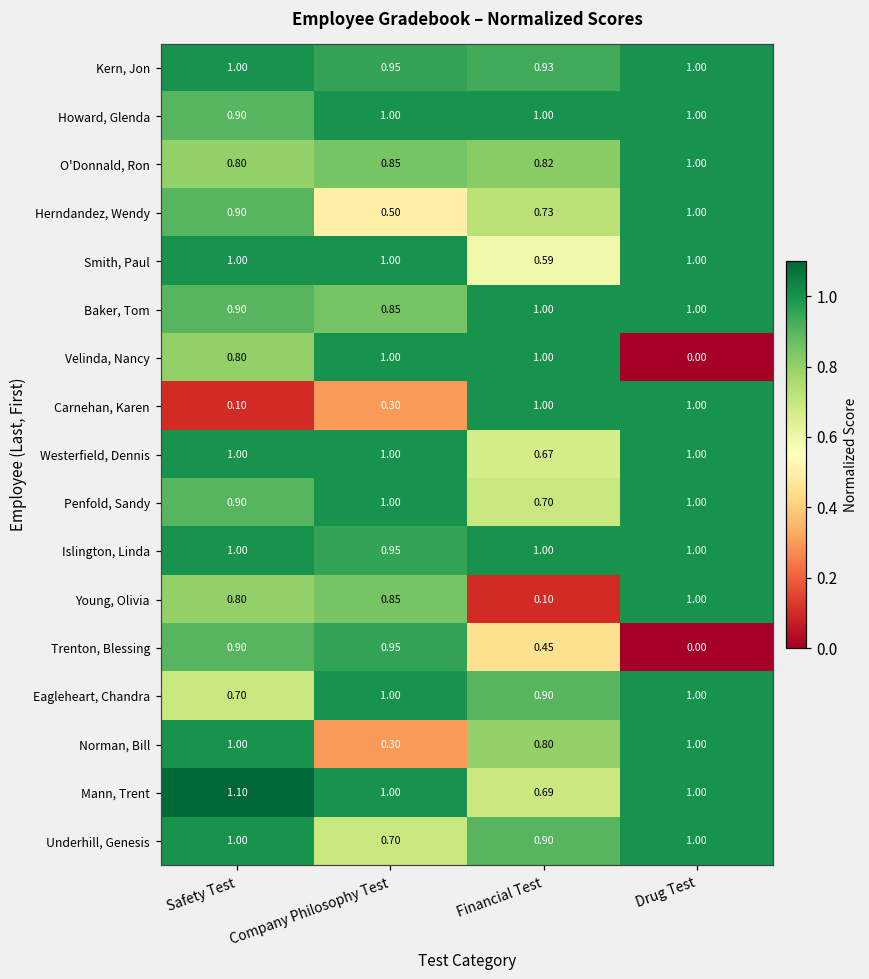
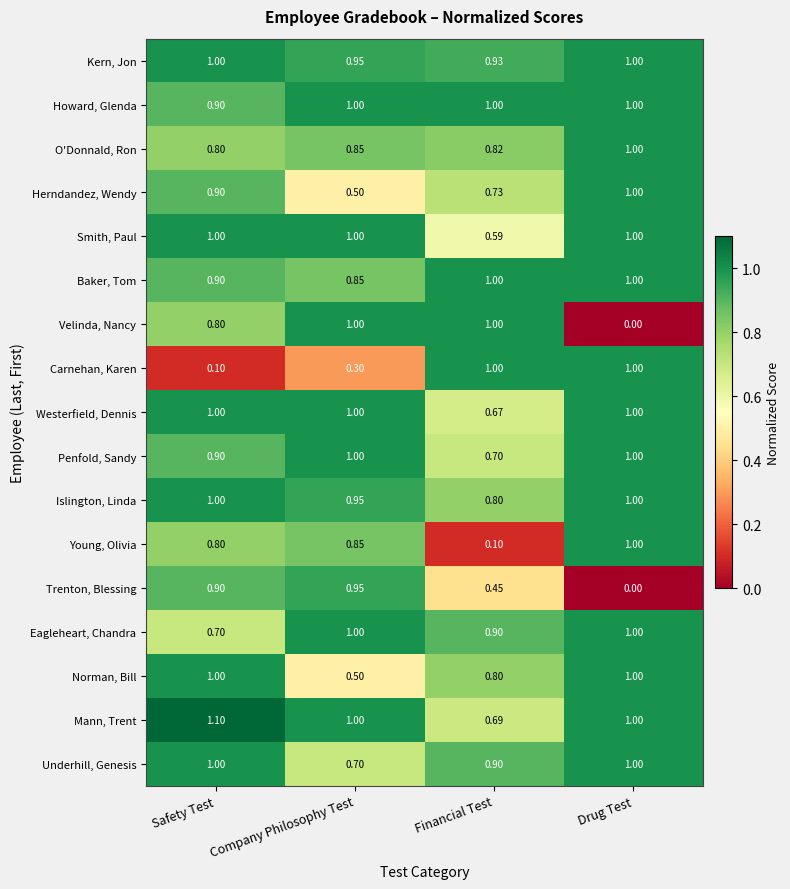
  {
    "Kern, Jon": {
      "Safety Test": 1.00,
      "Company Philosophy Test": 0.95,
      "Financial Test": 0.93,
      "Drug Test": 1.00
    },
    "Howard, Glenda": {
      "Safety Test": 0.90,
      "Company Philosophy Test": 1.00,
      "Financial Test": 1.00,
      "Drug Test": 1.00
    },
    "O'Donnald, Ron": {
      "Safety Test": 0.80,
      "Company Philosophy Test": 0.85,
      "Financial Test": 0.82,
      "Drug Test": 1.00
    },
    "Herndandez, Wendy": {
      "Safety Test": 0.90,
      "Company Philosophy Test": 0.50,
      "Financial Test": 0.73,
      "Drug Test": 1.00
    },
    "Smith, Paul": {
      "Safety Test": 1.00,
      "Company Philosophy Test": 1.00,
      "Financial Test": 0.59,
      "Drug Test": 1.00
    },
    "Baker, Tom": {
      "Safety Test": 0.90,
      "Company Philosophy Test": 0.85,
      "Financial Test": 1.00,
      "Drug Test": 1.00
    },
    "Velinda, Nancy": {
      "Safety Test": 0.80,
      "Company Philosophy Test": 1.00,
      "Financial Test": 1.00,
      "Drug Test": 0.00
    },
    "Carnehan, Karen": {
      "Safety Test": 0.10,
      "Company Philosophy Test": 0.30,
      "Financial Test": 1.00,
      "Drug Test": 1.00
    },
    "Westerfield, Dennis": {
      "Safety Test": 1.00,
      "Company Philosophy Test": 1.00,
      "Financial Test": 0.67,
      "Drug Test": 1.00
    },
    "Penfold, Sandy": {
      "Safety Test": 0.90,
      "Company Philosophy Test": 1.00,
      "Financial Test": 0.70,
      "Drug Test": 1.00
    },
    "Islington, Linda": {
      "Safety Test": 1.00,
      "Company Philosophy Test": 0.95,
-     "Financial Test": 1.00,
+     "Financial Test": 0.80,
      "Drug Test": 1.00
    },
    "Young, Olivia": {
      "Safety Test": 0.80,
      "Company Philosophy Test": 0.85,
      "Financial Test": 0.10,
      "Drug Test": 1.00
    },
    "Trenton, Blessing": {
      "Safety Test": 0.90,
      "Company Philosophy Test": 0.95,
      "Financial Test": 0.45,
      "Drug Test": 0.00
    },
    "Eagleheart, Chandra": {
      "Safety Test": 0.70,
      "Company Philosophy Test": 1.00,
      "Financial Test": 0.90,
      "Drug Test": 1.00
    },
    "Norman, Bill": {
      "Safety Test": 1.00,
-     "Company Philosophy Test": 0.30,
+     "Company Philosophy Test": 0.50,
      "Financial Test": 0.80,
      "Drug Test": 1.00
    },
    "Mann, Trent": {
      "Safety Test": 1.10,
      "Company Philosophy Test": 1.00,
      "Financial Test": 0.69,
      "Drug Test": 1.00
    },
    "Underhill, Genesis": {
      "Safety Test": 1.00,
      "Company Philosophy Test": 0.70,
      "Financial Test": 0.90,
      "Drug Test": 1.00
    }
  }
